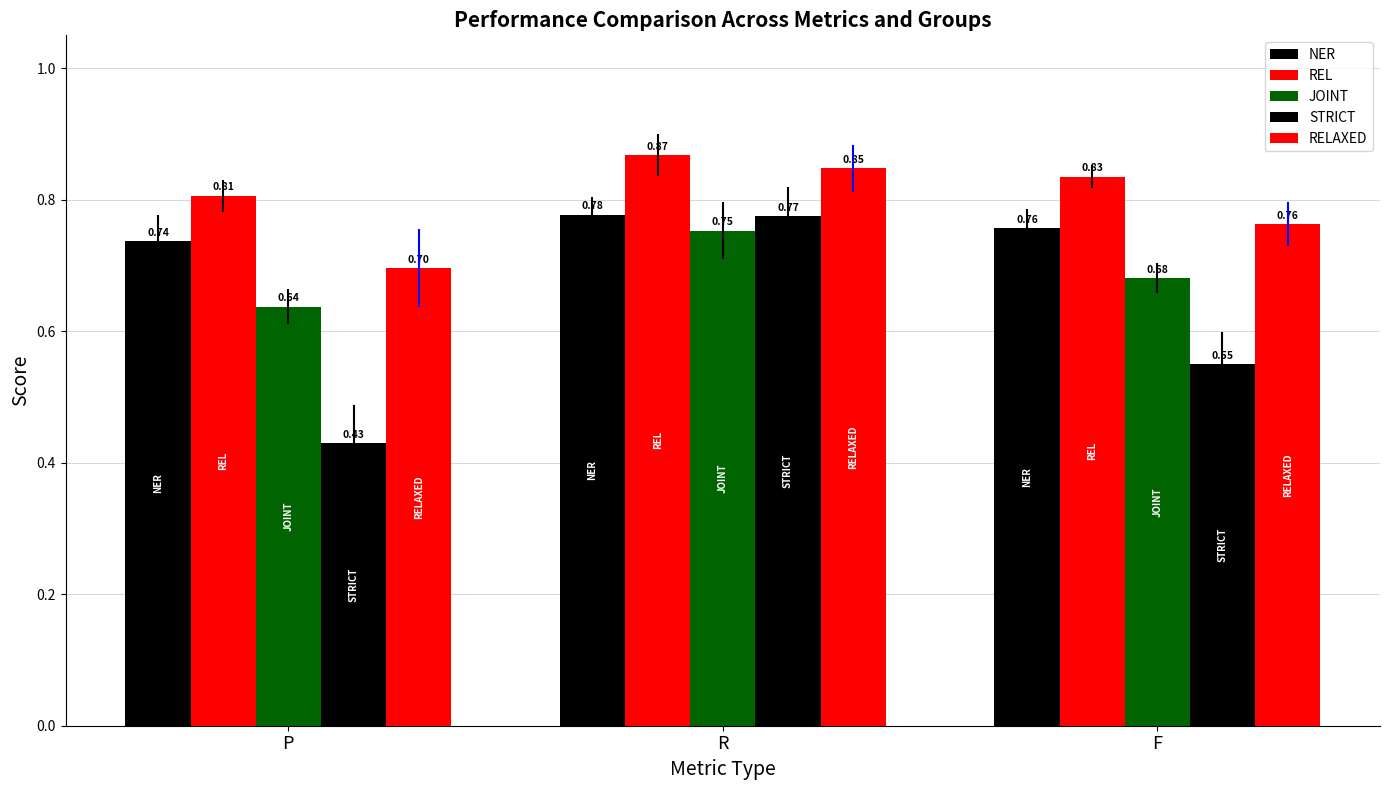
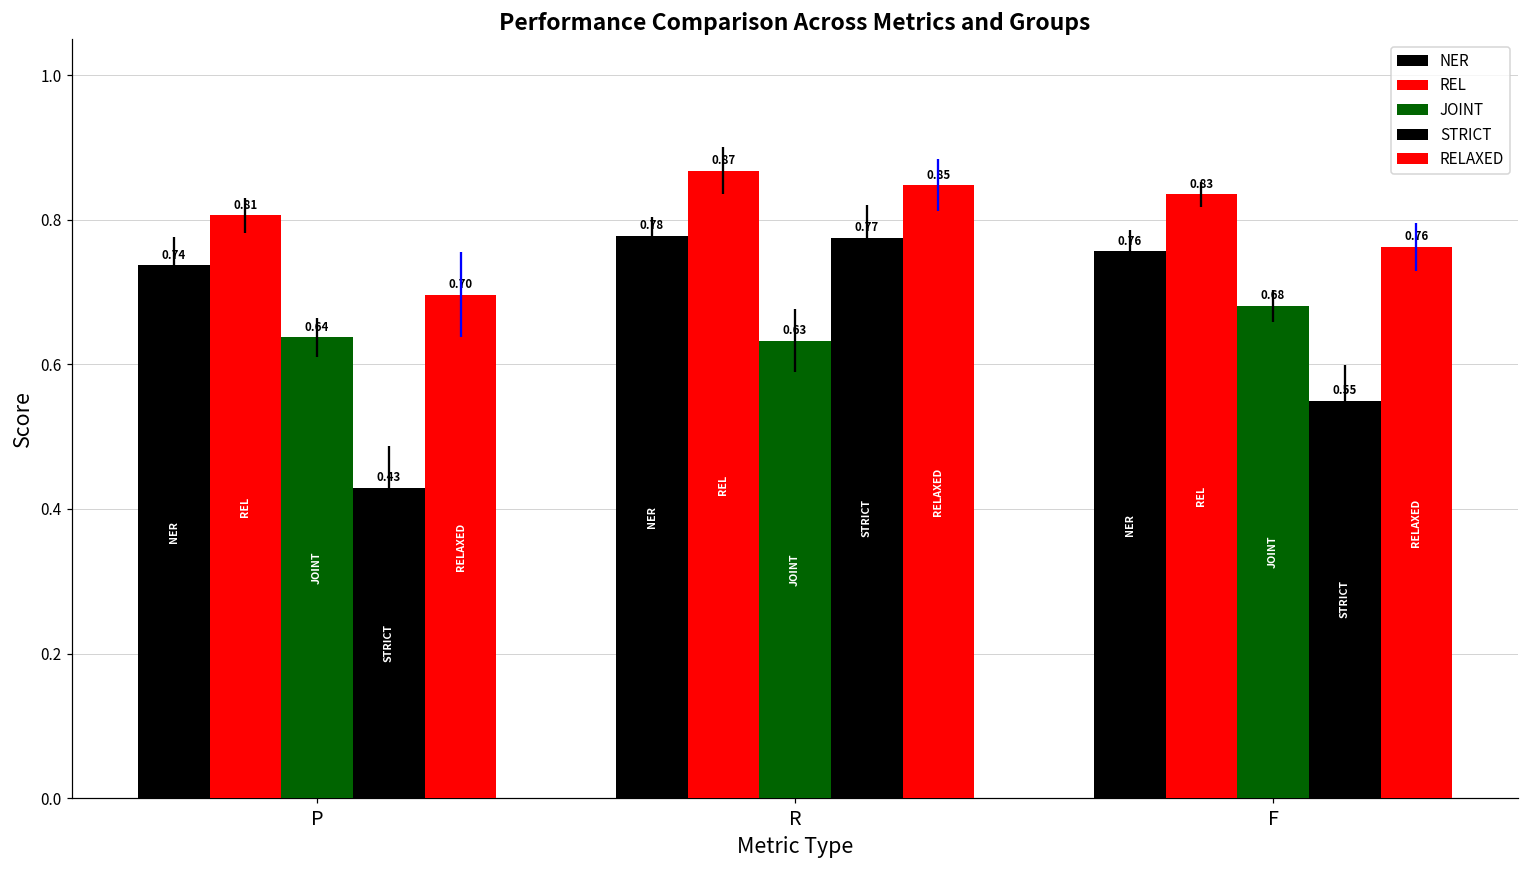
  {
    "JOINT": {
      "P": 0.64,
-     "R": 0.75,
+     "R": 0.63,
      "F": 0.68
    }
  }
